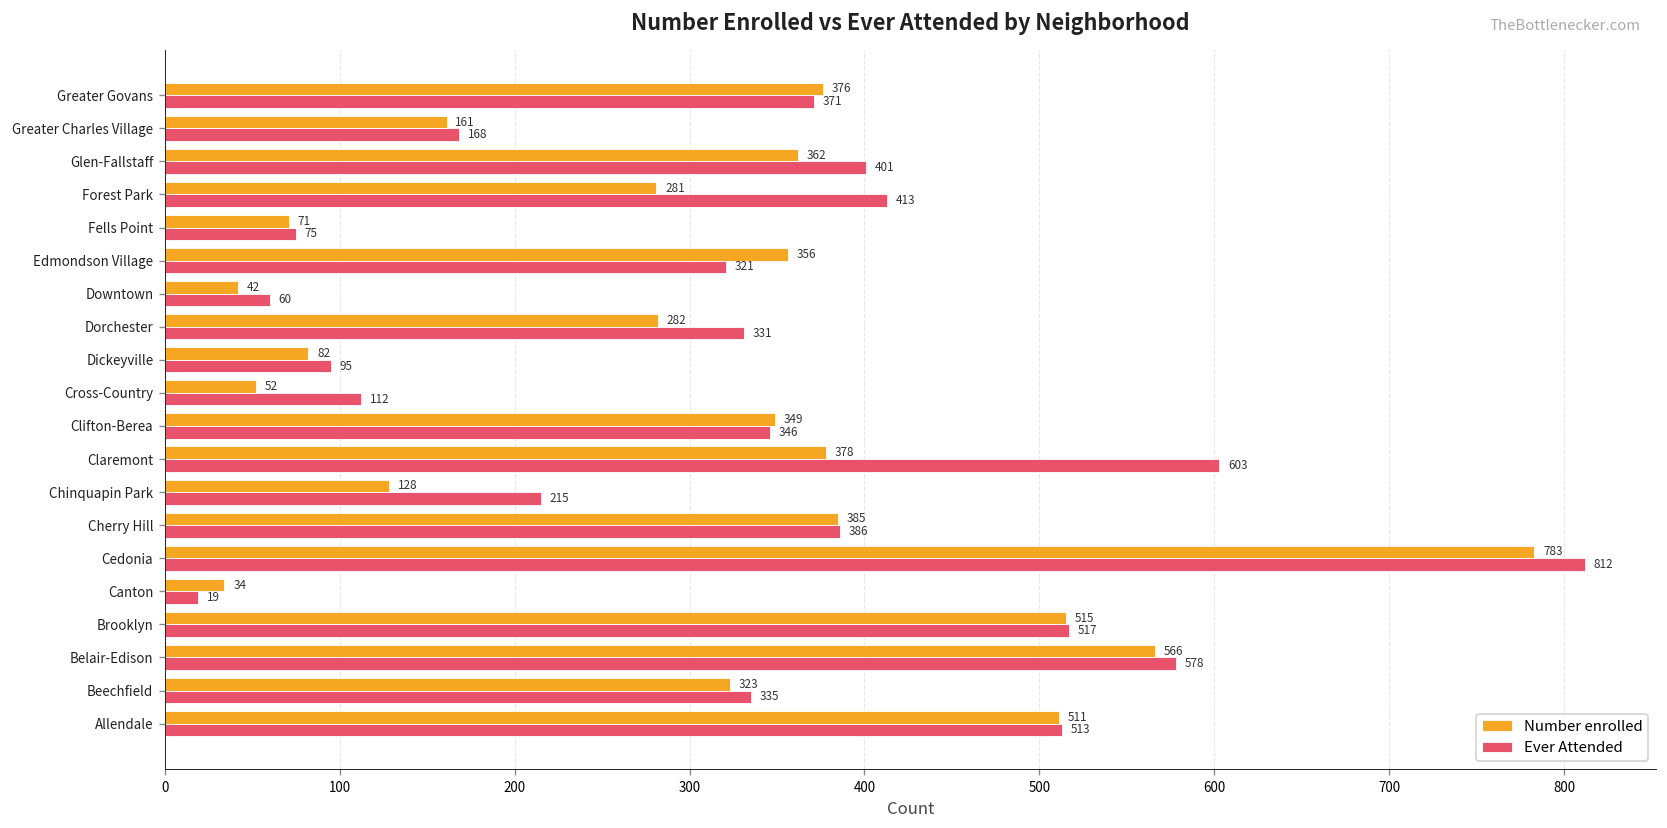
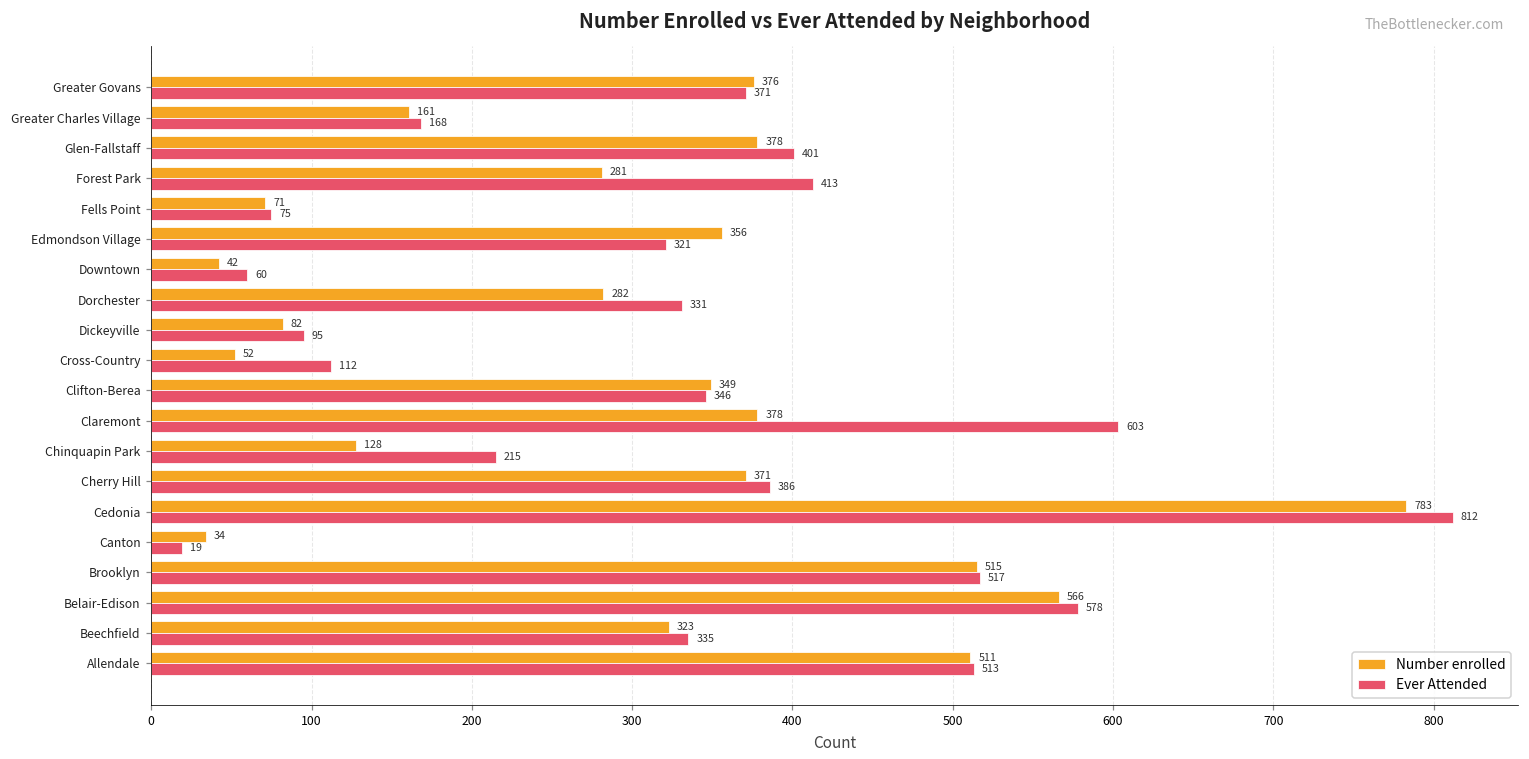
  {
    "Number enrolled": {
      "Greater Govans": 376,
      "Greater Charles Village": 161,
-     "Glen-Fallstaff": 362,
+     "Glen-Fallstaff": 378,
      "Forest Park": 281,
      "Fells Point": 71,
      "Edmondson Village": 356,
      "Downtown": 42,
      "Dorchester": 282,
      "Dickeyville": 82,
      "Cross-Country": 52,
      "Clifton-Berea": 349,
      "Claremont": 378,
      "Chinquapin Park": 128,
-     "Cherry Hill": 385,
+     "Cherry Hill": 371,
      "Cedonia": 783,
      "Canton": 34,
      "Brooklyn": 515,
      "Belair-Edison": 566,
      "Beechfield": 323,
      "Allendale": 511
    },
    "Ever Attended": {
      "Greater Govans": 371,
      "Greater Charles Village": 168,
      "Glen-Fallstaff": 401,
      "Forest Park": 413,
      "Fells Point": 75,
      "Edmondson Village": 321,
      "Downtown": 60,
      "Dorchester": 331,
      "Dickeyville": 95,
      "Cross-Country": 112,
      "Clifton-Berea": 346,
      "Claremont": 603,
      "Chinquapin Park": 215,
      "Cherry Hill": 386,
      "Cedonia": 812,
      "Canton": 19,
      "Brooklyn": 517,
      "Belair-Edison": 578,
      "Beechfield": 335,
      "Allendale": 513
    }
  }
